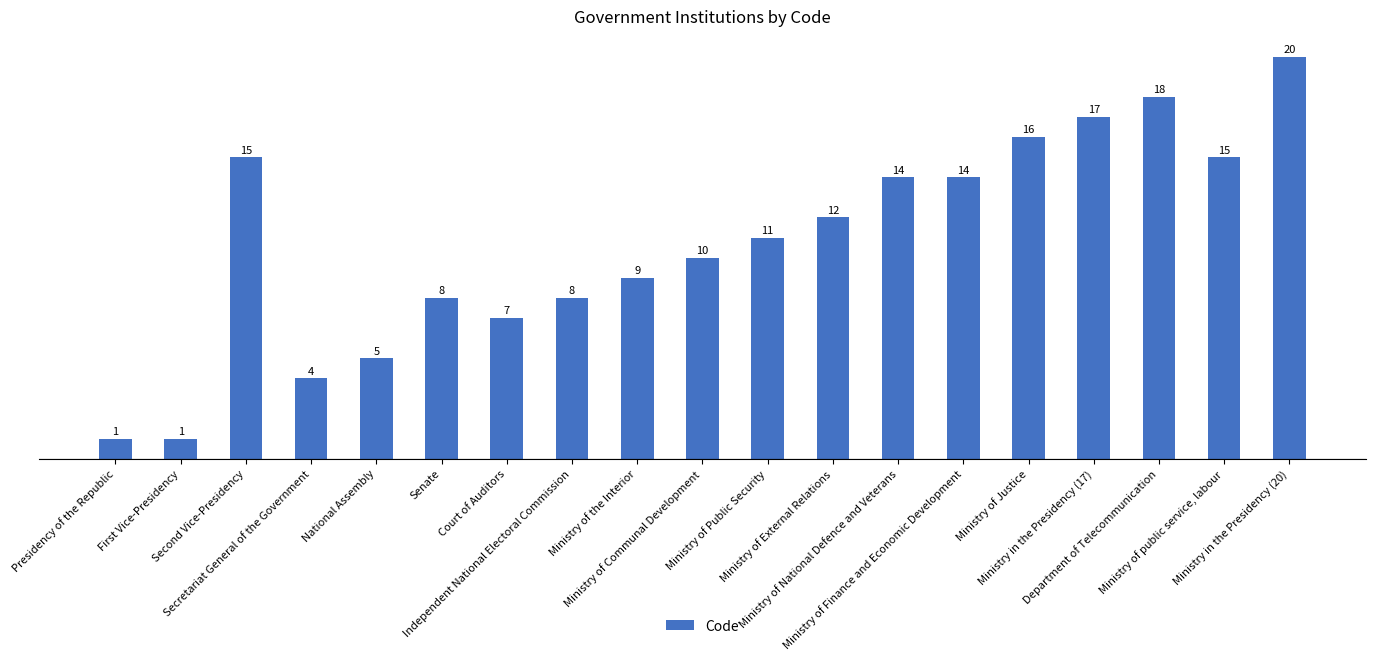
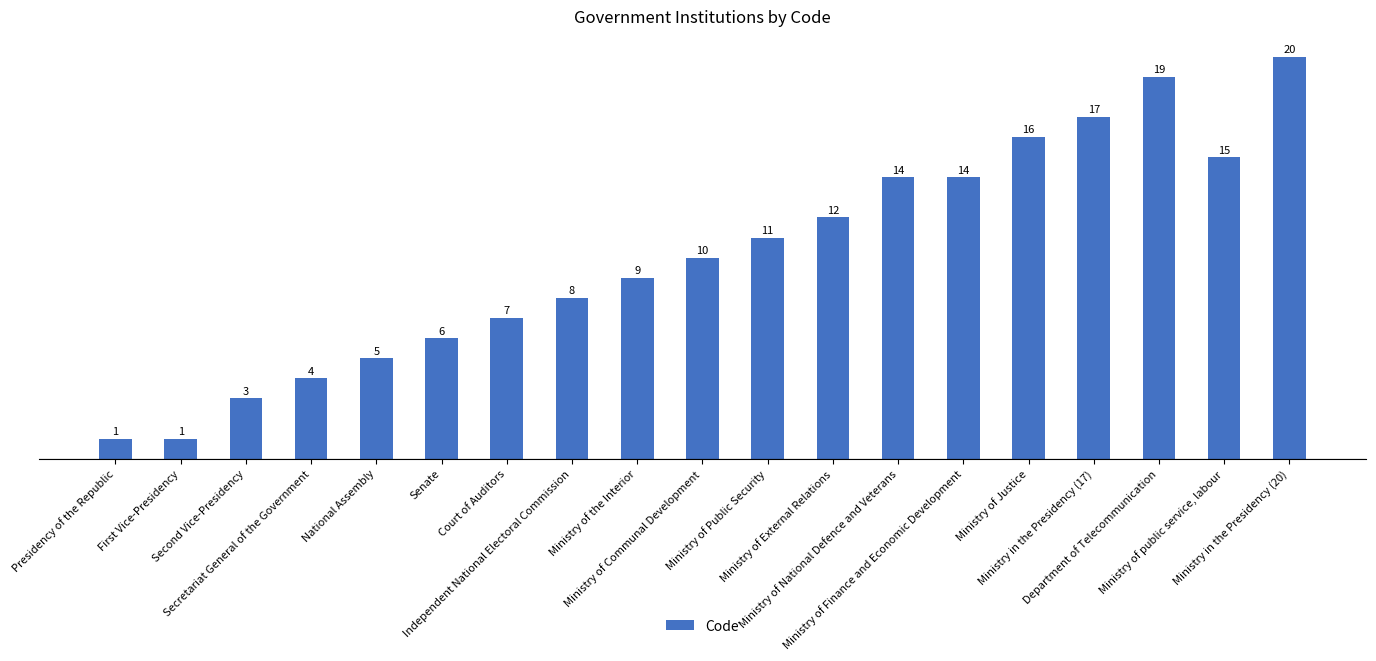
  {
    "Presidency of the Republic": 1,
    "First Vice-Presidency": 1,
-   "Second Vice-Presidency": 15,
+   "Second Vice-Presidency": 3,
    "Secretariat General of the Government": 4,
    "National Assembly": 5,
-   "Senate": 8,
+   "Senate": 6,
    "Court of Auditors": 7,
    "Independent National Electoral Commission": 8,
    "Ministry of the Interior": 9,
    "Ministry of Communal Development": 10,
    "Ministry of Public Security": 11,
    "Ministry of External Relations": 12,
    "Ministry of National Defence and Veterans": 14,
    "Ministry of Finance and Economic Development": 14,
    "Ministry of Justice": 16,
    "Ministry in the Presidency (17)": 17,
-   "Department of Telecommunication": 18,
+   "Department of Telecommunication": 19,
    "Ministry of public service, labour": 15,
    "Ministry in the Presidency (20)": 20
  }
